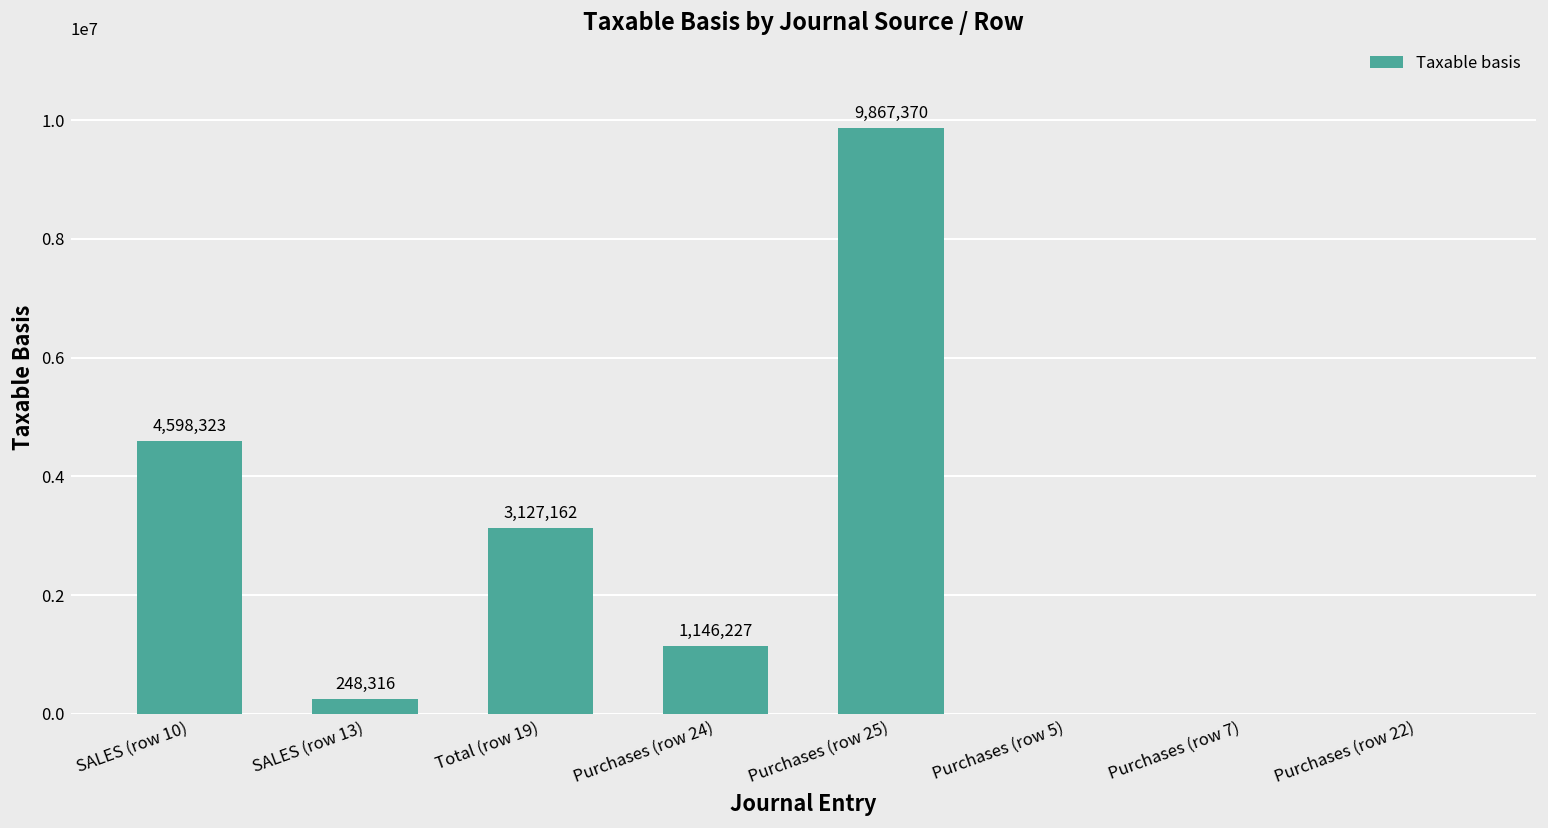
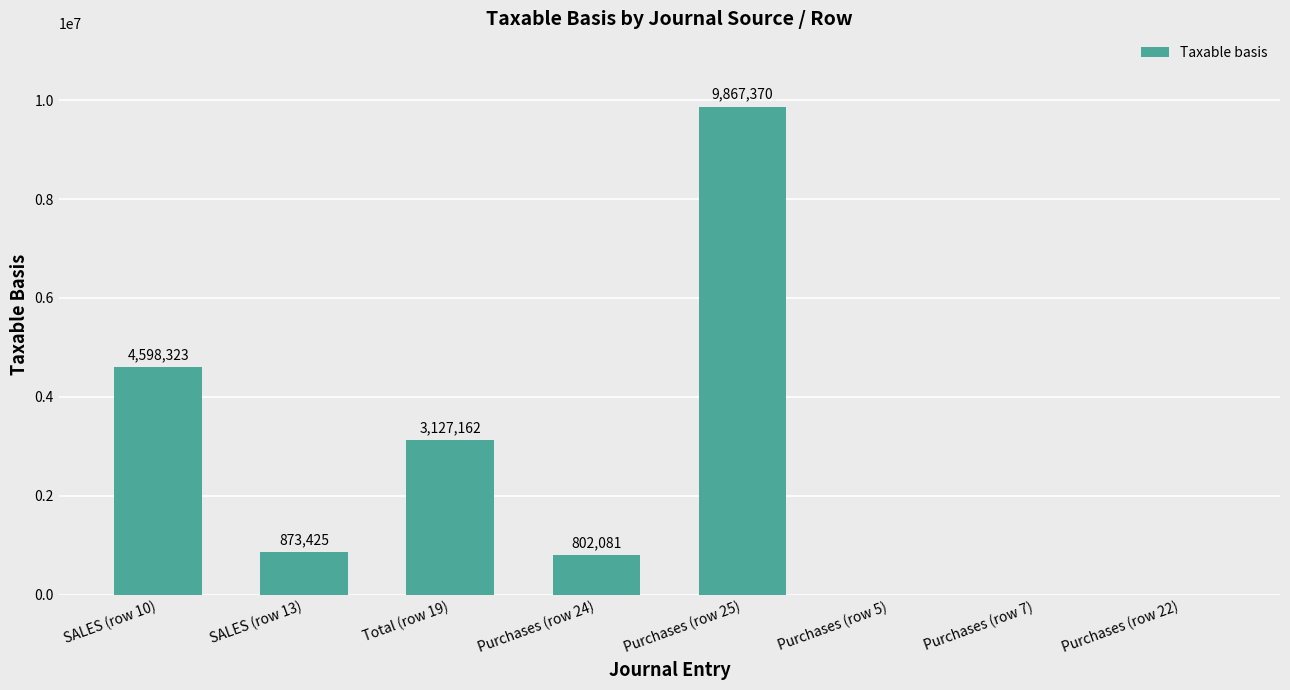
  {
    "SALES (row 10)": "4,598,323",
-   "SALES (row 13)": "248,316",
+   "SALES (row 13)": "873,425",
    "Total (row 19)": "3,127,162",
-   "Purchases (row 24)": "1,146,227",
+   "Purchases (row 24)": "802,081",
    "Purchases (row 25)": "9,867,370"
  }
